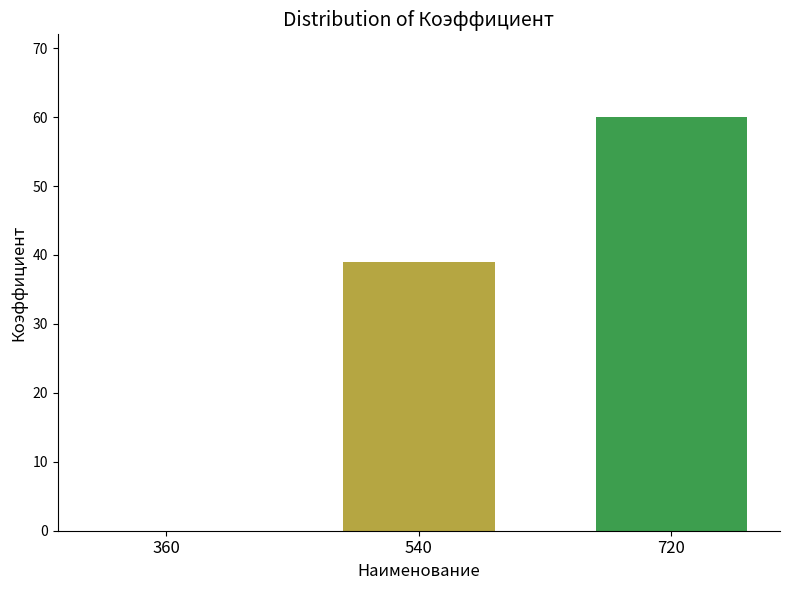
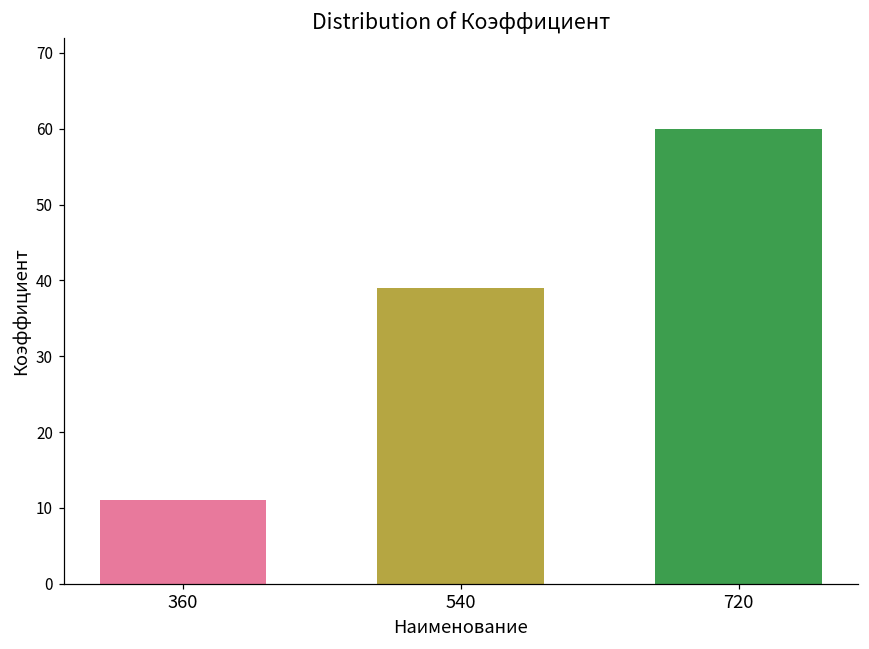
  {
-   "360": 0,
+   "360": 11,
    "540": 39,
    "720": 60
  }
